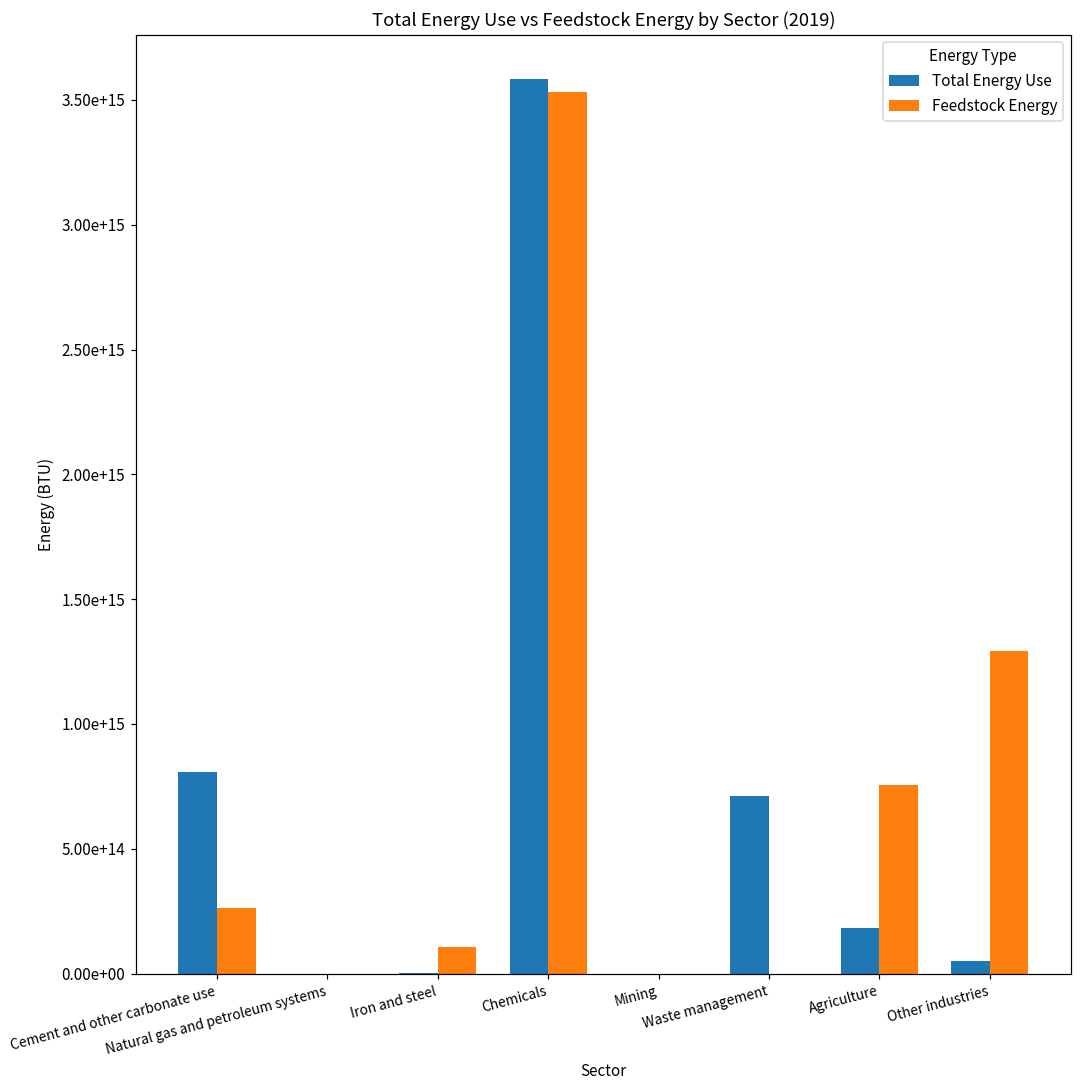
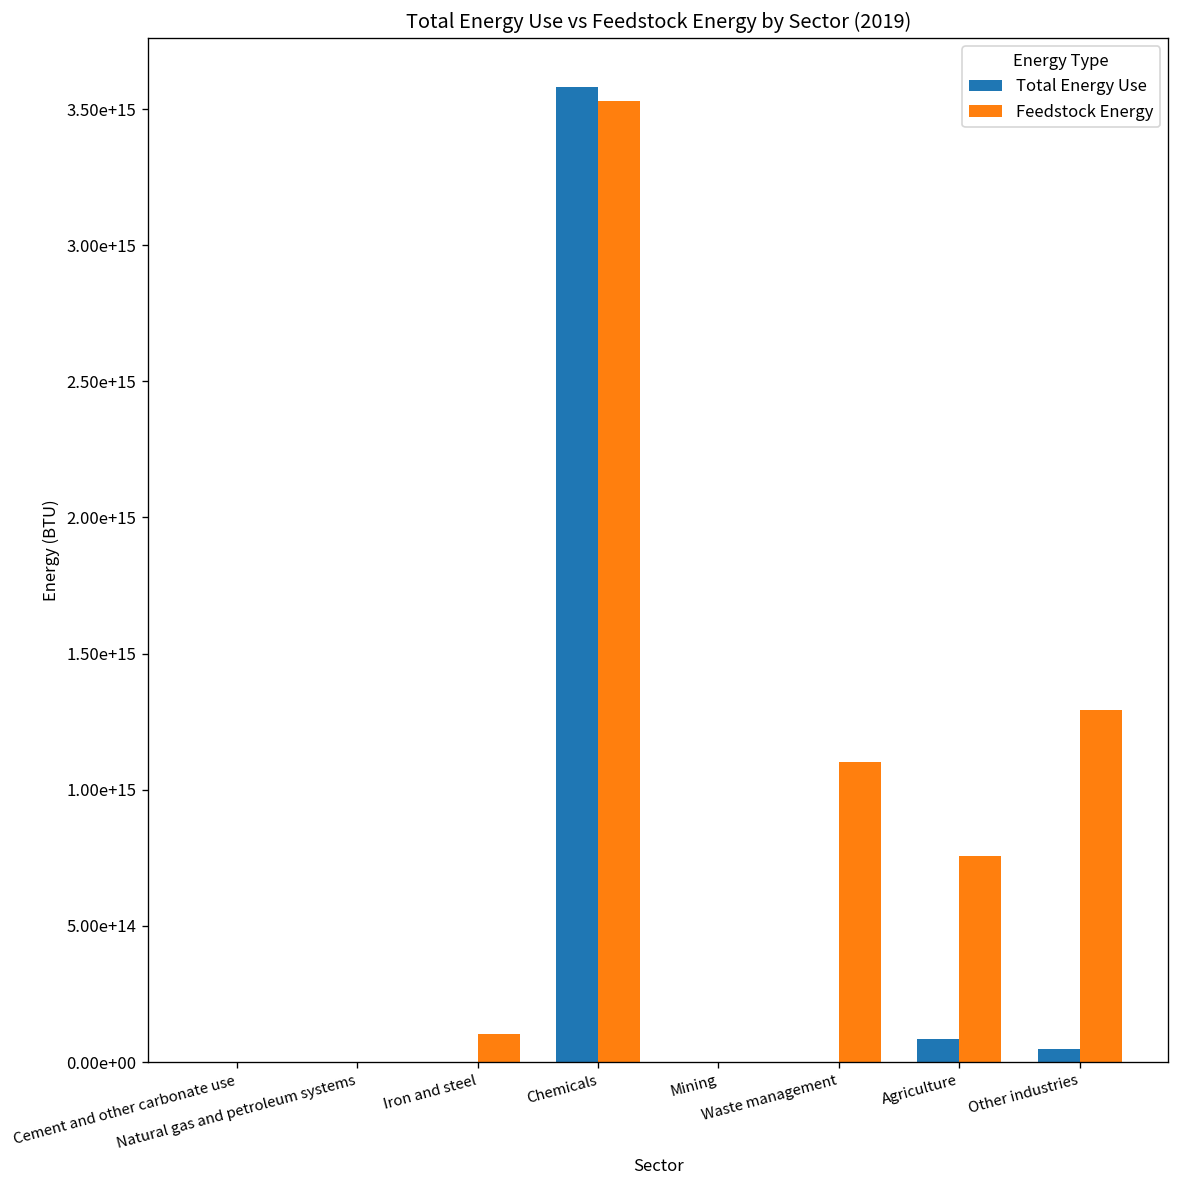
  {
    "Total Energy Use": {
-     "Cement and other carbonate use": 810000000000000,
+     "Cement and other carbonate use": 0,
      "Natural gas and petroleum systems": 0,
      "Chemicals": 3580000000000000,
      "Mining": 0,
-     "Waste management": 710000000000000,
-     "Agriculture": 180000000000000,
+     "Waste management": 0,
+     "Agriculture": 90000000000000,
      "Other industries": 50000000000000
    },
    "Feedstock Energy": {
-     "Cement and other carbonate use": 260000000000000,
+     "Cement and other carbonate use": 0,
      "Natural gas and petroleum systems": 0,
      "Iron and steel": 100000000000000,
      "Chemicals": 3530000000000000,
      "Mining": 0,
-     "Waste management": 0,
+     "Waste management": 1100000000000000,
      "Agriculture": 760000000000000,
      "Other industries": 1290000000000000
    }
  }
